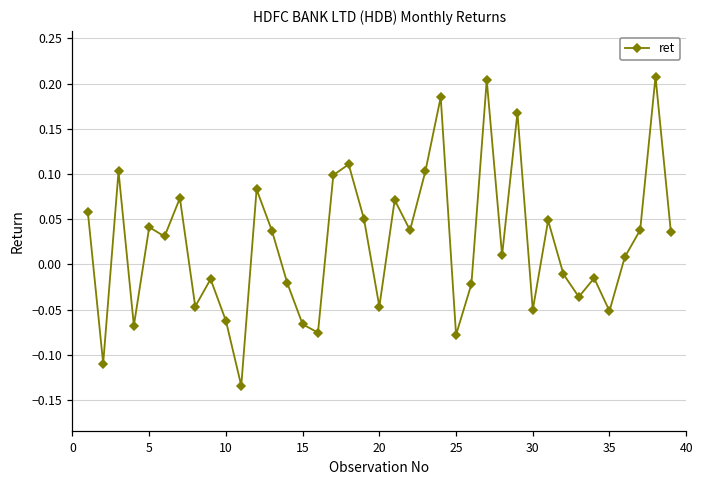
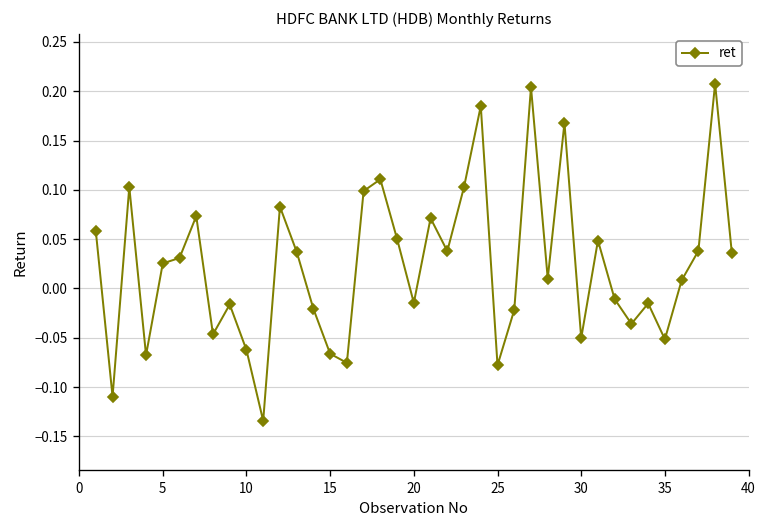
  {
-   "5": 0.04,
+   "5": 0.03,
    "10": -0.06,
    "15": -0.07,
-   "20": -0.05,
+   "20": -0.01,
    "25": -0.08,
    "30": -0.05,
    "35": -0.05
  }
